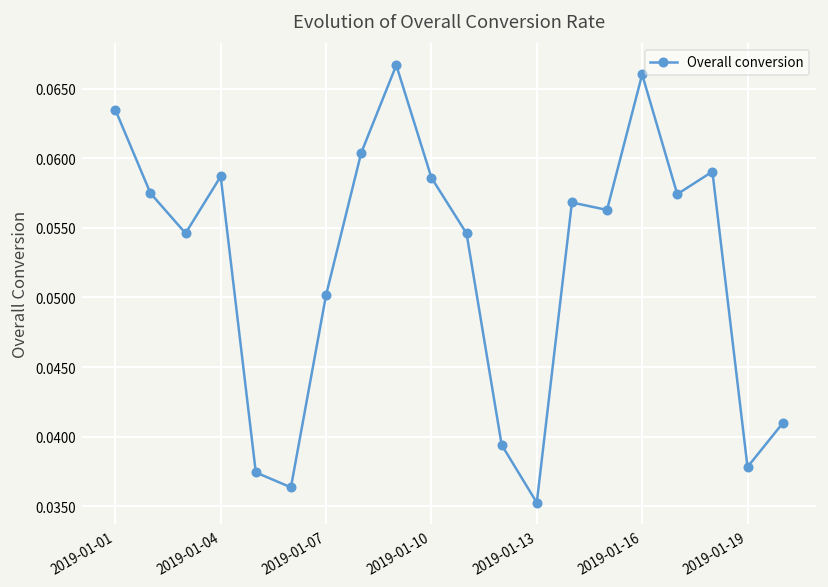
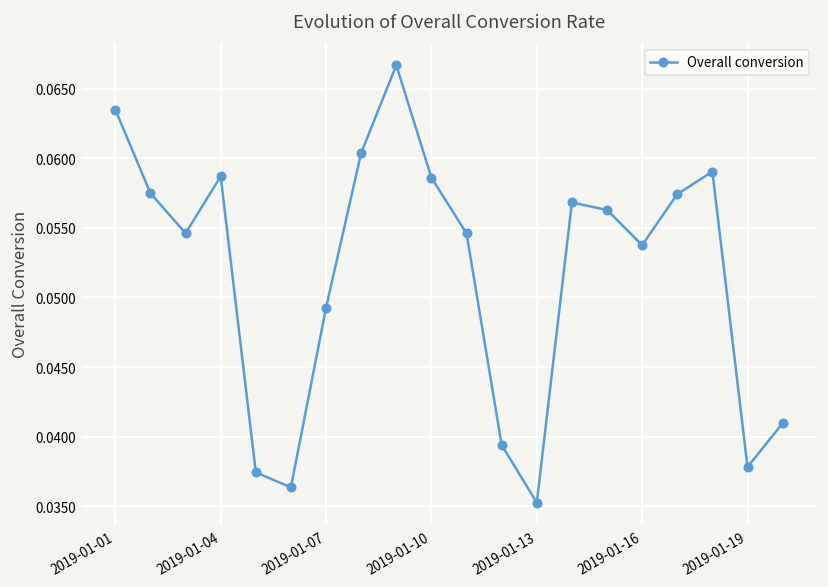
  {
    "2019-01-01": 0.0635,
    "2019-01-04": 0.0587,
-   "2019-01-07": 0.0502,
+   "2019-01-07": 0.0493,
    "2019-01-10": 0.0586,
    "2019-01-13": 0.0353,
-   "2019-01-16": 0.0660,
+   "2019-01-16": 0.0538,
    "2019-01-19": 0.0378
  }
